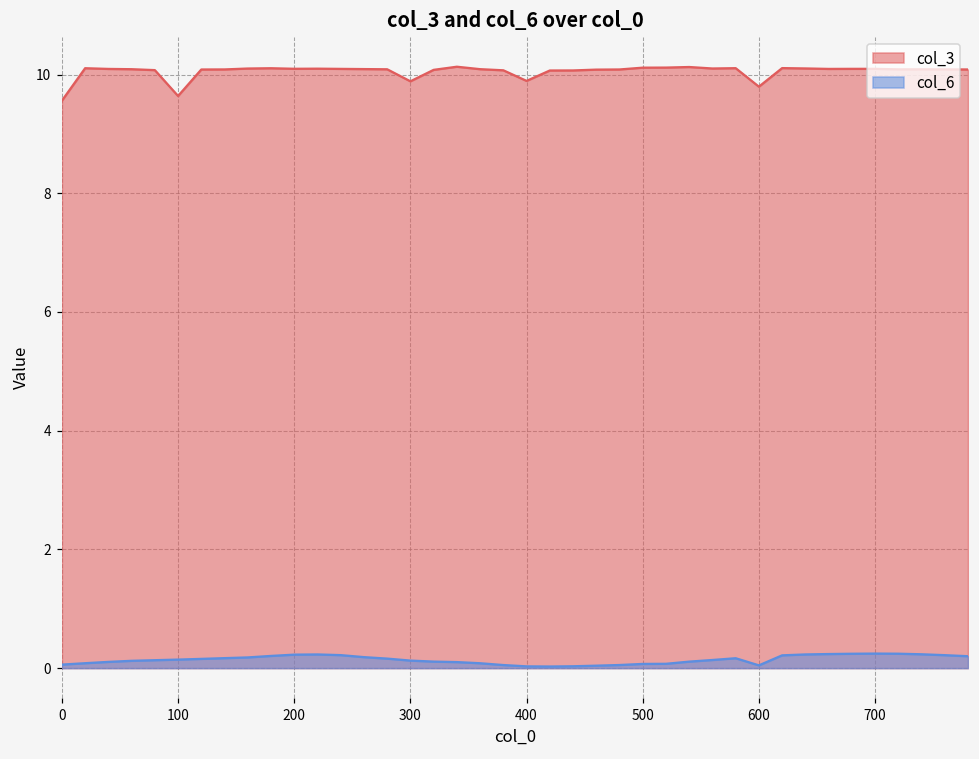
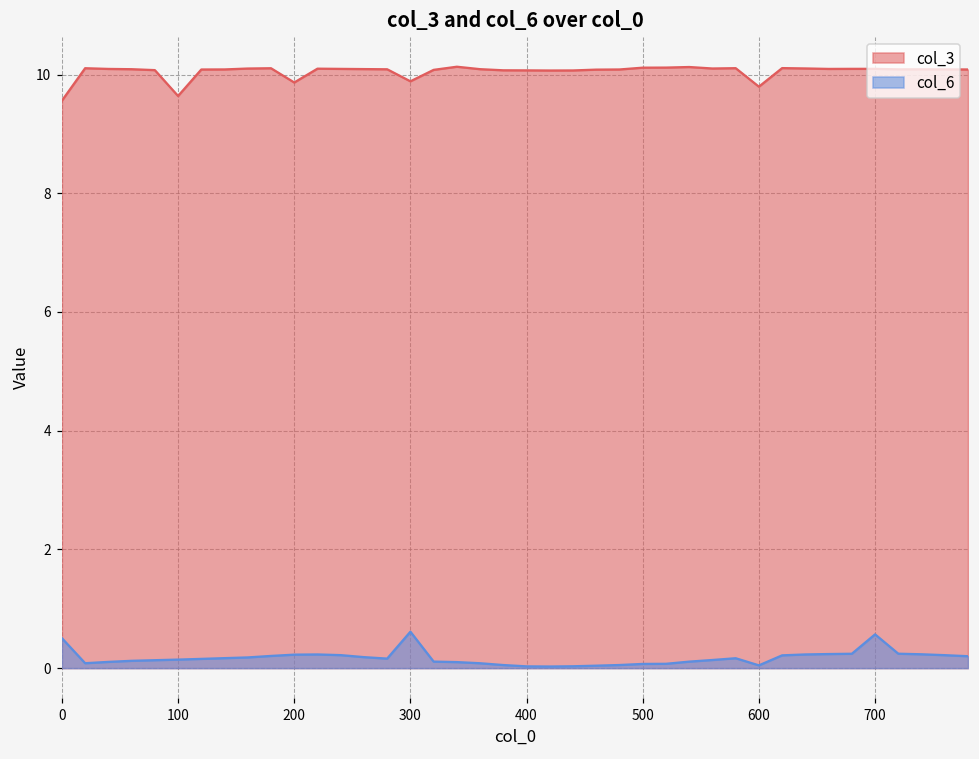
  {
    "col_3": {
      "0": 9.6,
      "100": 9.6,
-     "200": 10.1,
+     "200": 9.9,
      "300": 9.9,
-     "400": 9.9,
+     "400": 10.1,
      "500": 10.1,
      "600": 9.8
    },
    "col_6": {
-     "0": 0.1,
+     "0": 0.5,
      "100": 0.1,
      "200": 0.2,
-     "300": 0.1,
+     "300": 0.6,
      "400": 0.0,
      "500": 0.1,
      "600": 0.0,
-     "700": 0.2
+     "700": 0.6
    }
  }
